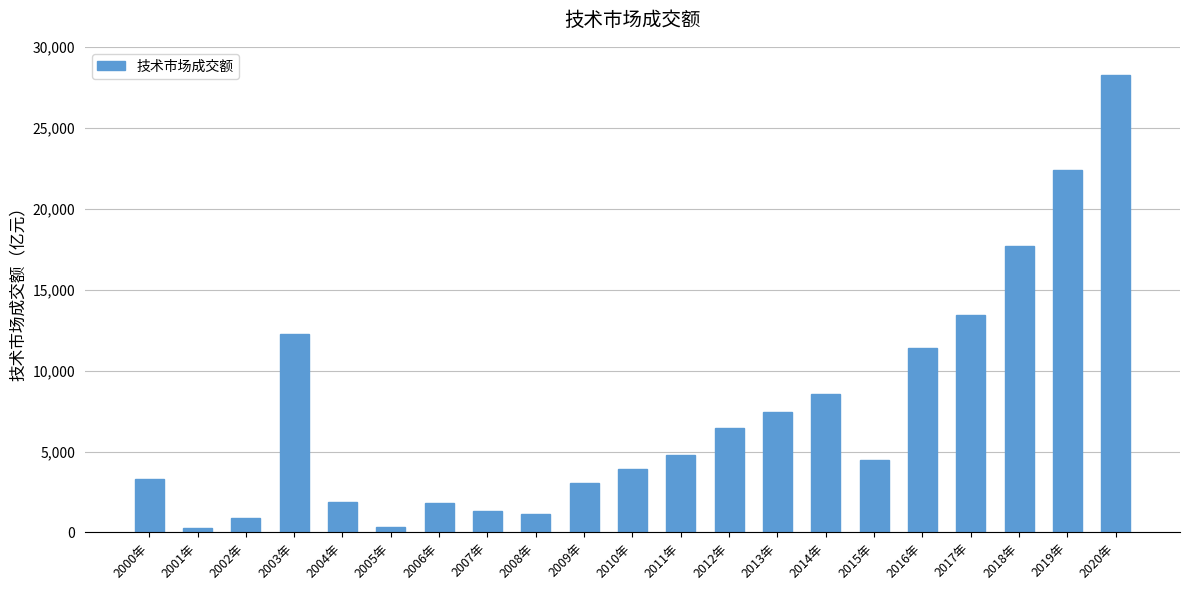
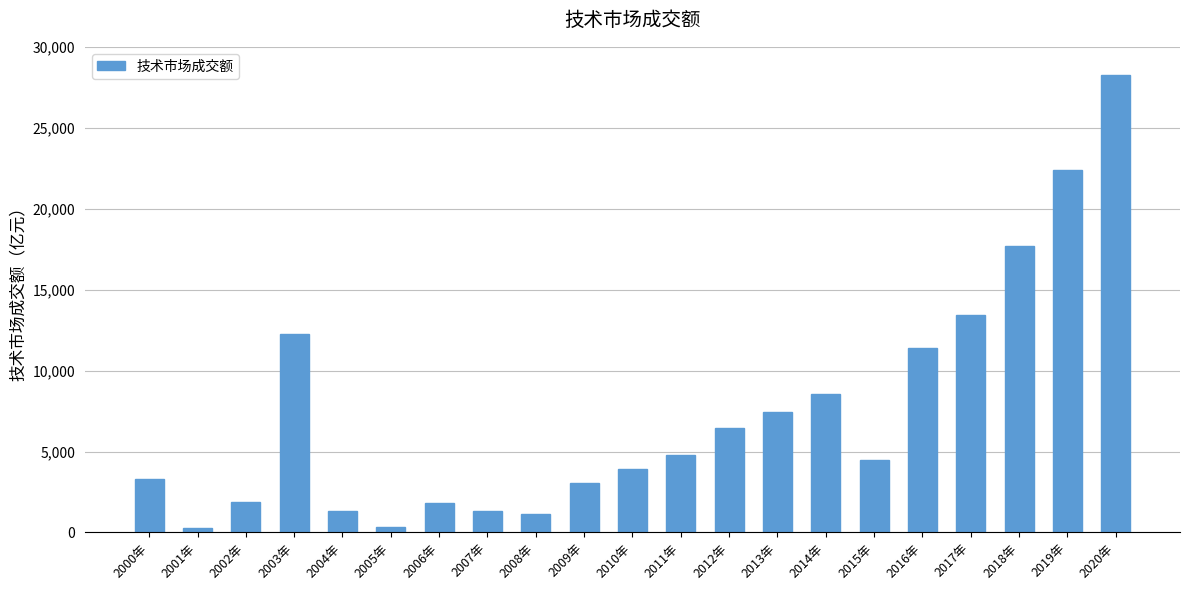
  {
    "2000年": "3,300",
    "2001年": "300",
-   "2002年": "900",
+   "2002年": "1,900",
    "2003年": "12,200",
-   "2004年": "1,900",
+   "2004年": "1,300",
    "2005年": "300",
    "2006年": "1,800",
    "2007年": "1,300",
    "2008年": "1,100",
    "2009年": "3,000",
    "2010年": "3,900",
    "2011年": "4,800",
    "2012年": "6,400",
    "2013年": "7,500",
    "2014年": "8,600",
    "2015年": "4,500",
    "2016年": "11,400",
    "2017年": "13,400",
    "2018年": "17,700",
    "2019年": "22,400",
    "2020年": "28,300"
  }
